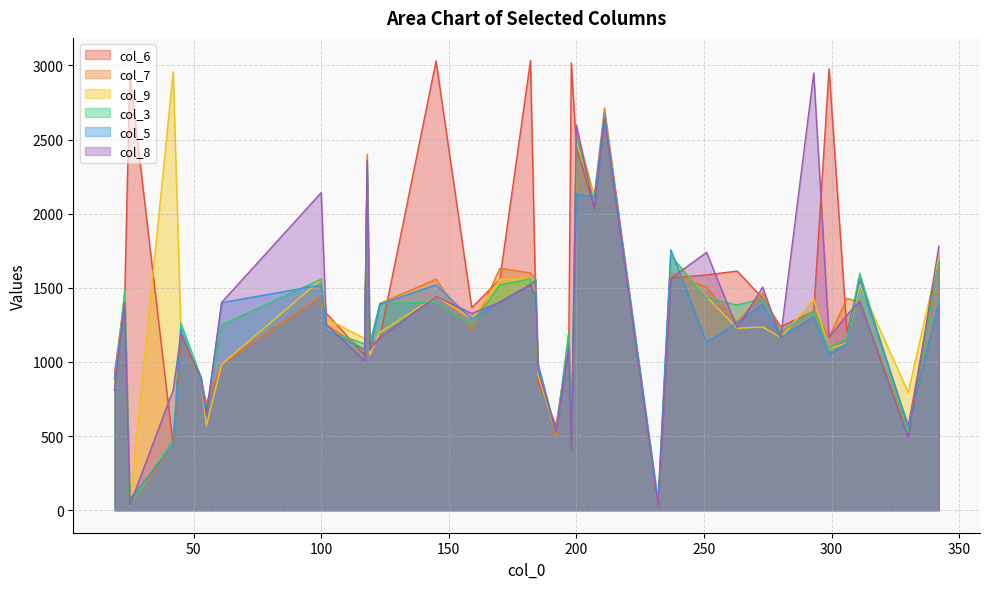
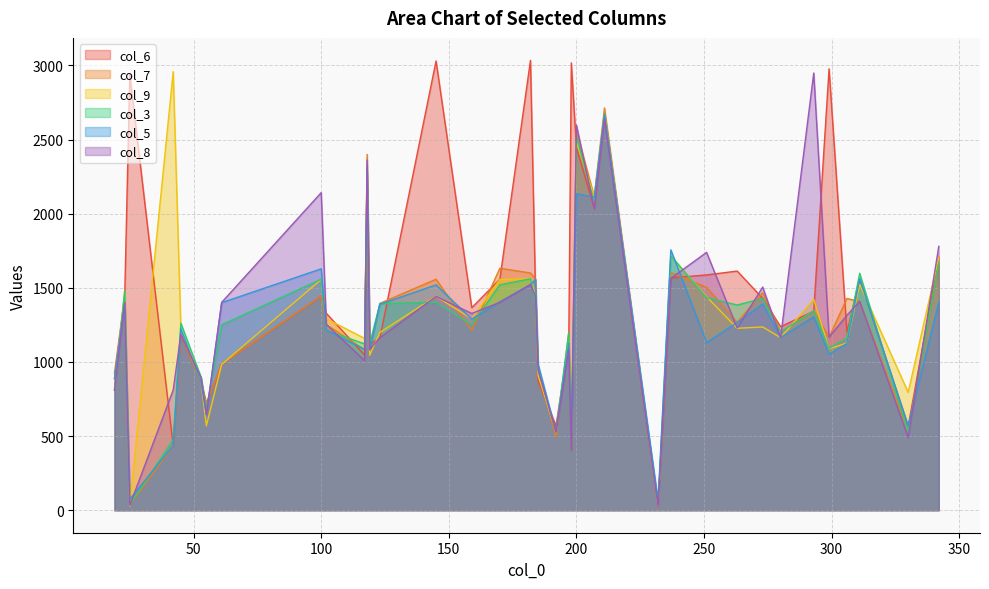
  {
    "col_3": {
      "200": 2520
    },
    "col_5": {
-     "100": 1520,
+     "100": 1630,
      "200": 2130
    },
    "col_8": {
      "100": 2140,
      "200": 2600
    }
  }
